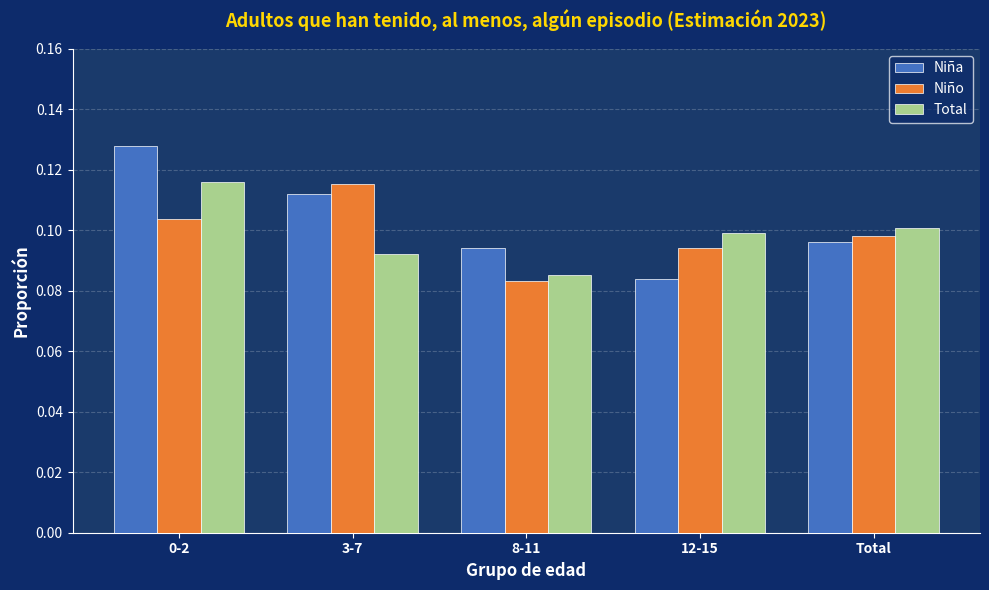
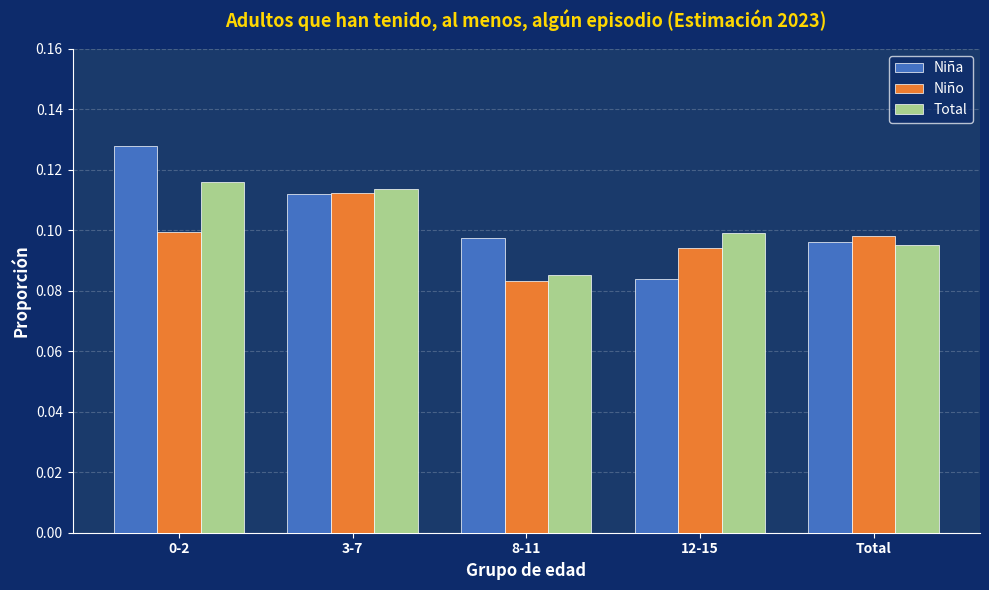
  {
    "Niña": {
      "0-2": 0.128,
      "3-7": 0.112,
-     "8-11": 0.094,
+     "8-11": 0.098,
      "12-15": 0.084,
      "Total": 0.096
    },
    "Niño": {
-     "0-2": 0.104,
-     "3-7": 0.115,
+     "0-2": 0.100,
+     "3-7": 0.112,
      "8-11": 0.083,
      "12-15": 0.094,
      "Total": 0.098
    },
    "Total": {
      "0-2": 0.116,
-     "3-7": 0.092,
+     "3-7": 0.114,
      "8-11": 0.085,
      "12-15": 0.099,
-     "Total": 0.101
+     "Total": 0.095
    }
  }
